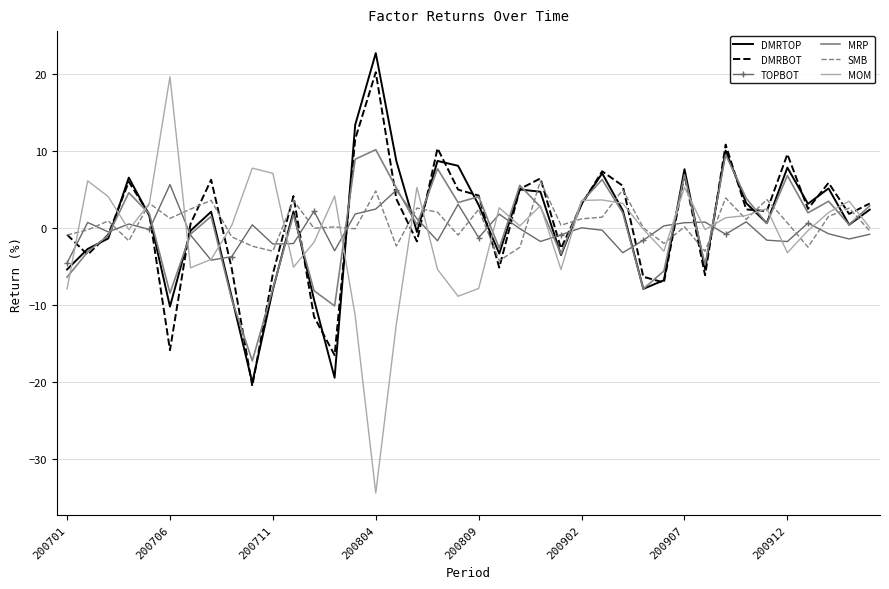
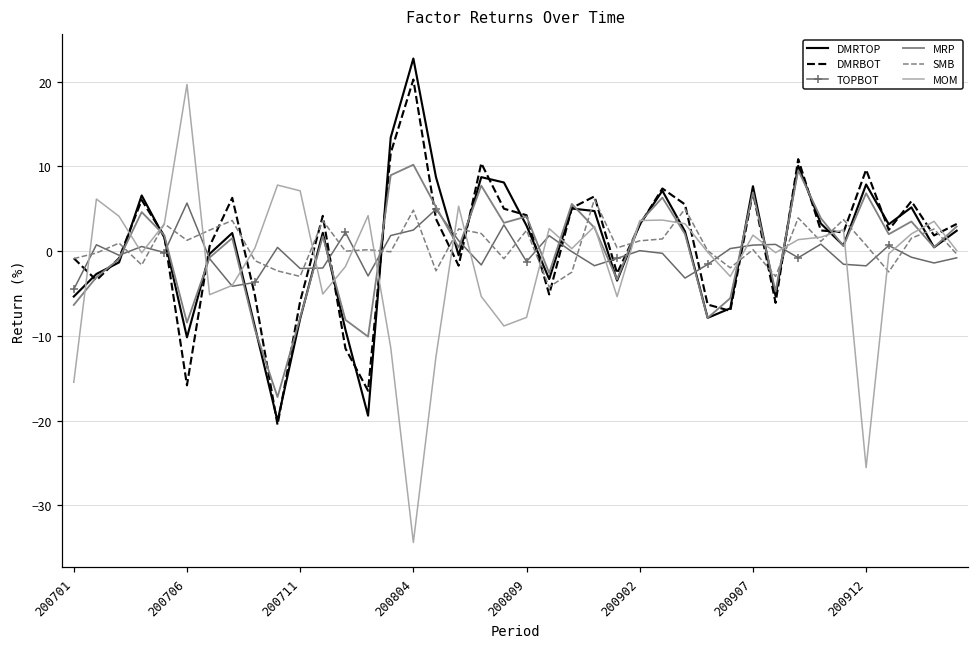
  {
    "MOM": {
-     "200701": -8,
+     "200701": -15,
      "200706": 20,
      "200711": 7,
      "200804": -34,
      "200809": -8,
-     "200907": 5,
-     "200912": -3
+     "200907": 2,
+     "200912": -26
    }
  }
